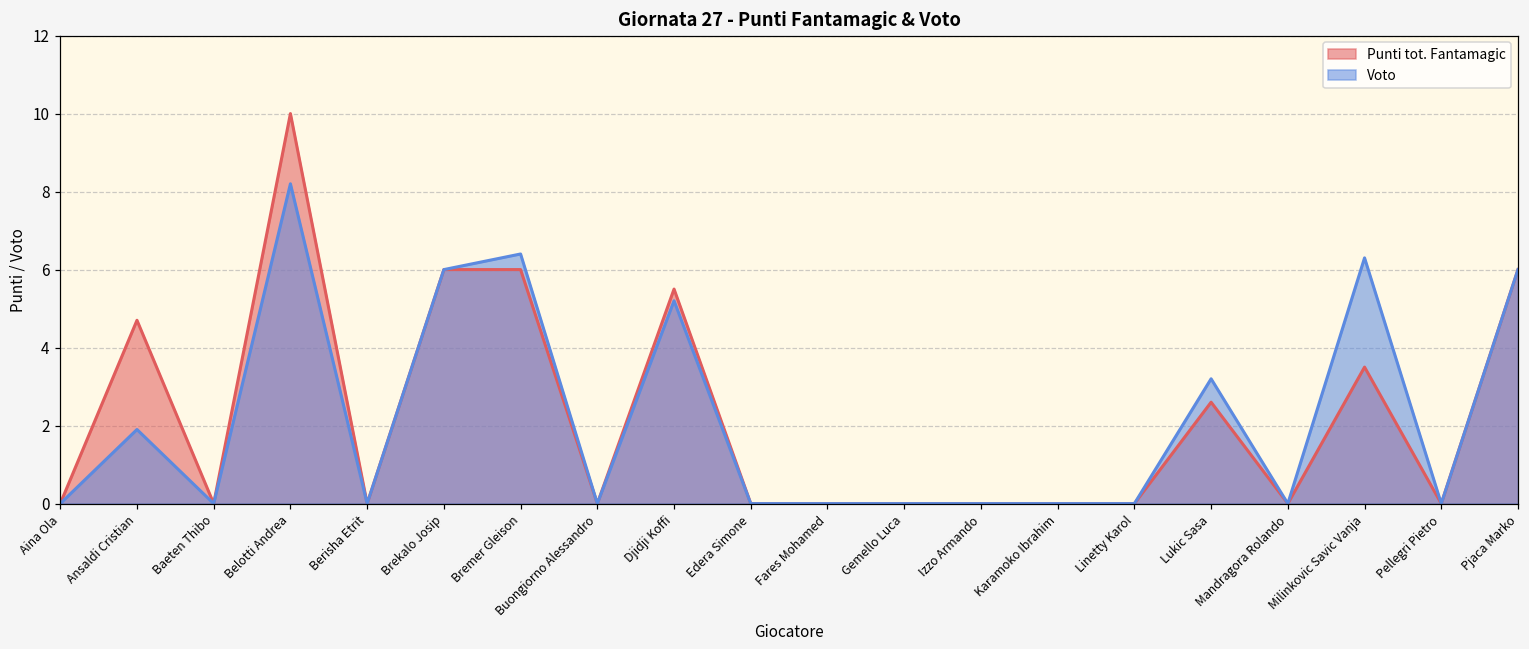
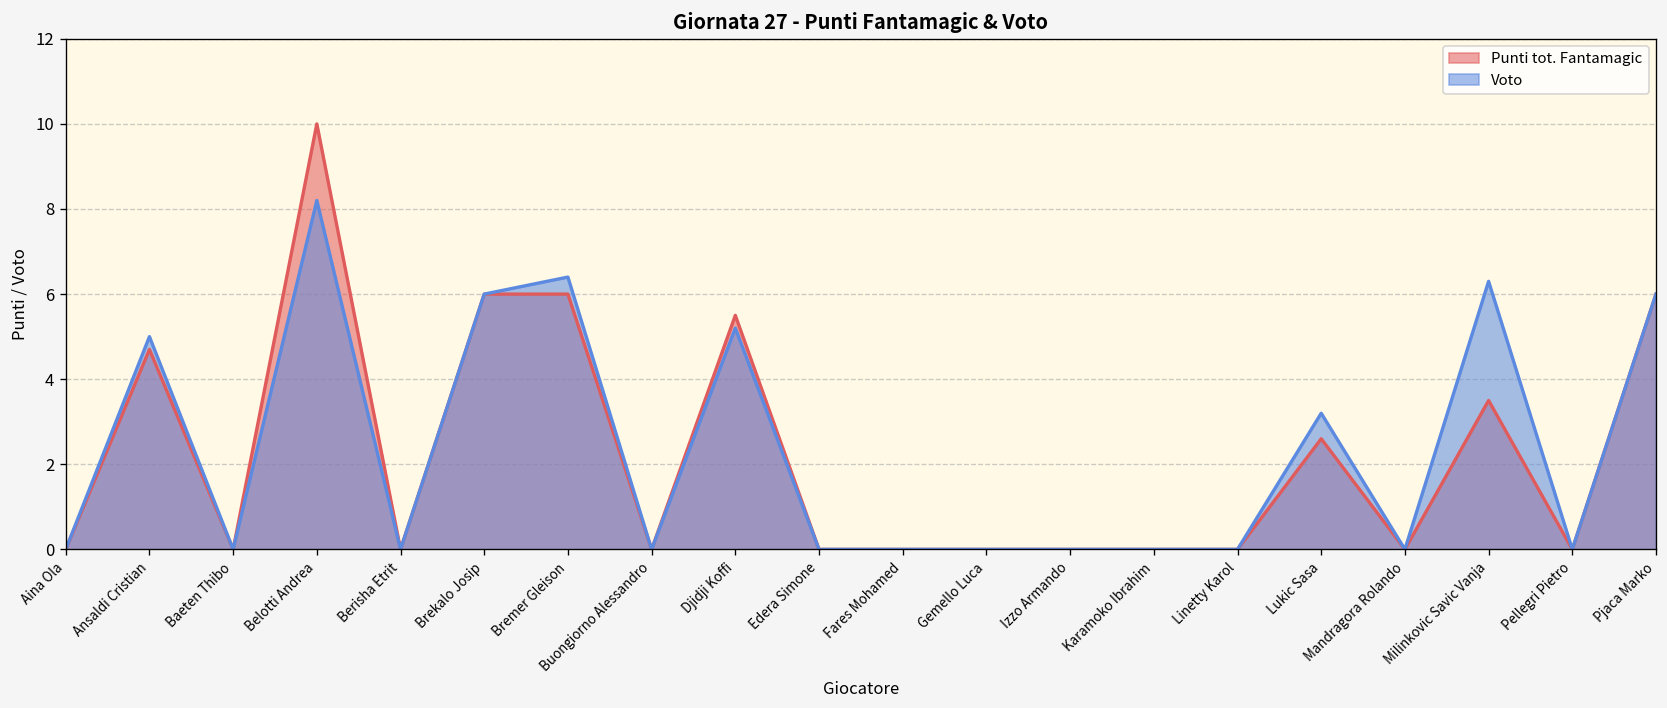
  {
    "Punti tot. Fantamagic": {
      "Ansaldi Cristian": 4.7,
      "Belotti Andrea": 10.0,
      "Bremer Gleison": 6.0,
      "Djidji Koffi": 5.5,
      "Lukic Sasa": 2.6,
      "Milinkovic Savic Vanja": 3.5
    },
    "Voto": {
-     "Ansaldi Cristian": 1.9,
+     "Ansaldi Cristian": 5.0,
      "Belotti Andrea": 8.2,
      "Bremer Gleison": 6.4,
      "Djidji Koffi": 5.2,
      "Lukic Sasa": 3.2,
      "Milinkovic Savic Vanja": 6.3
    }
  }
